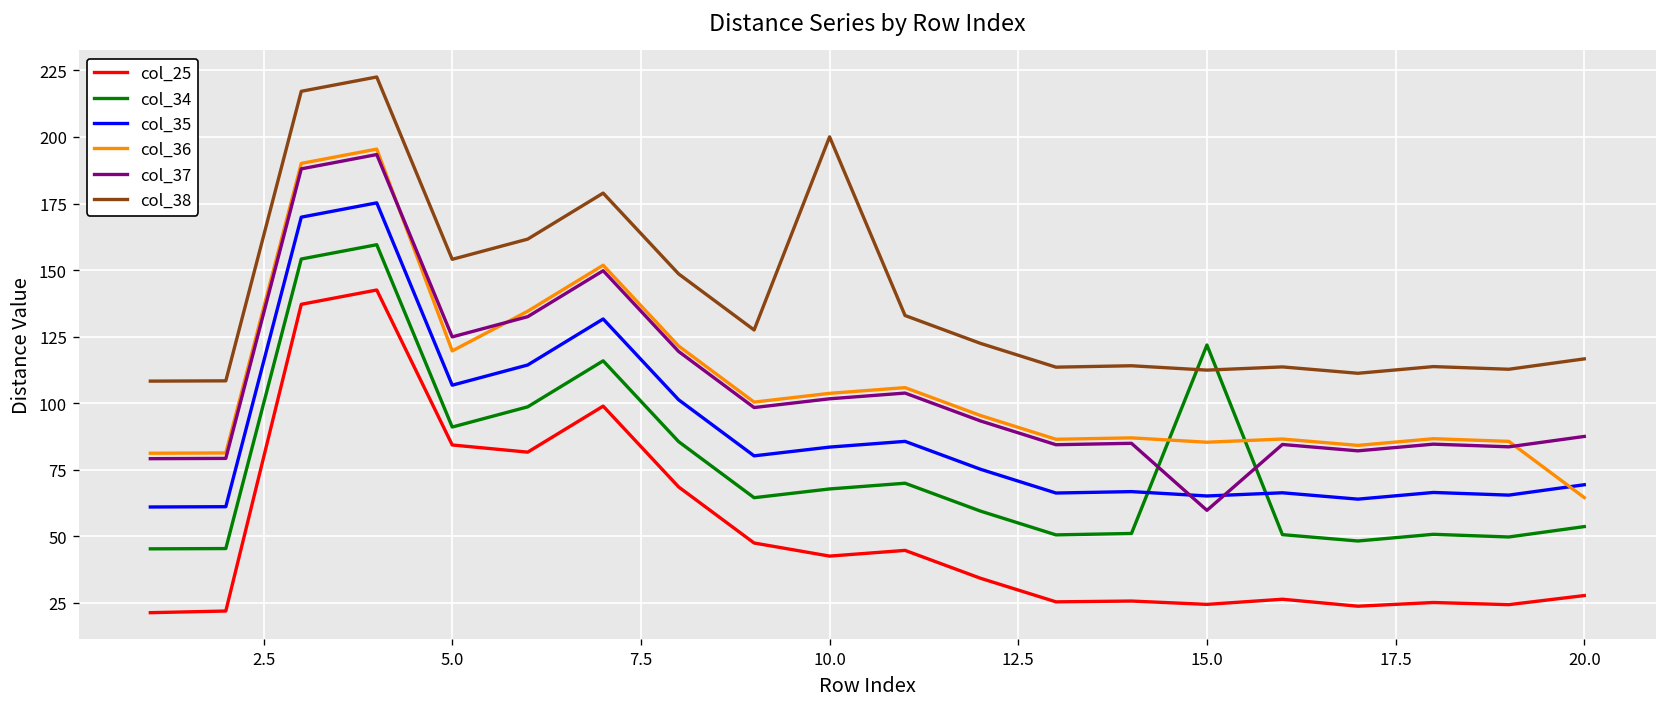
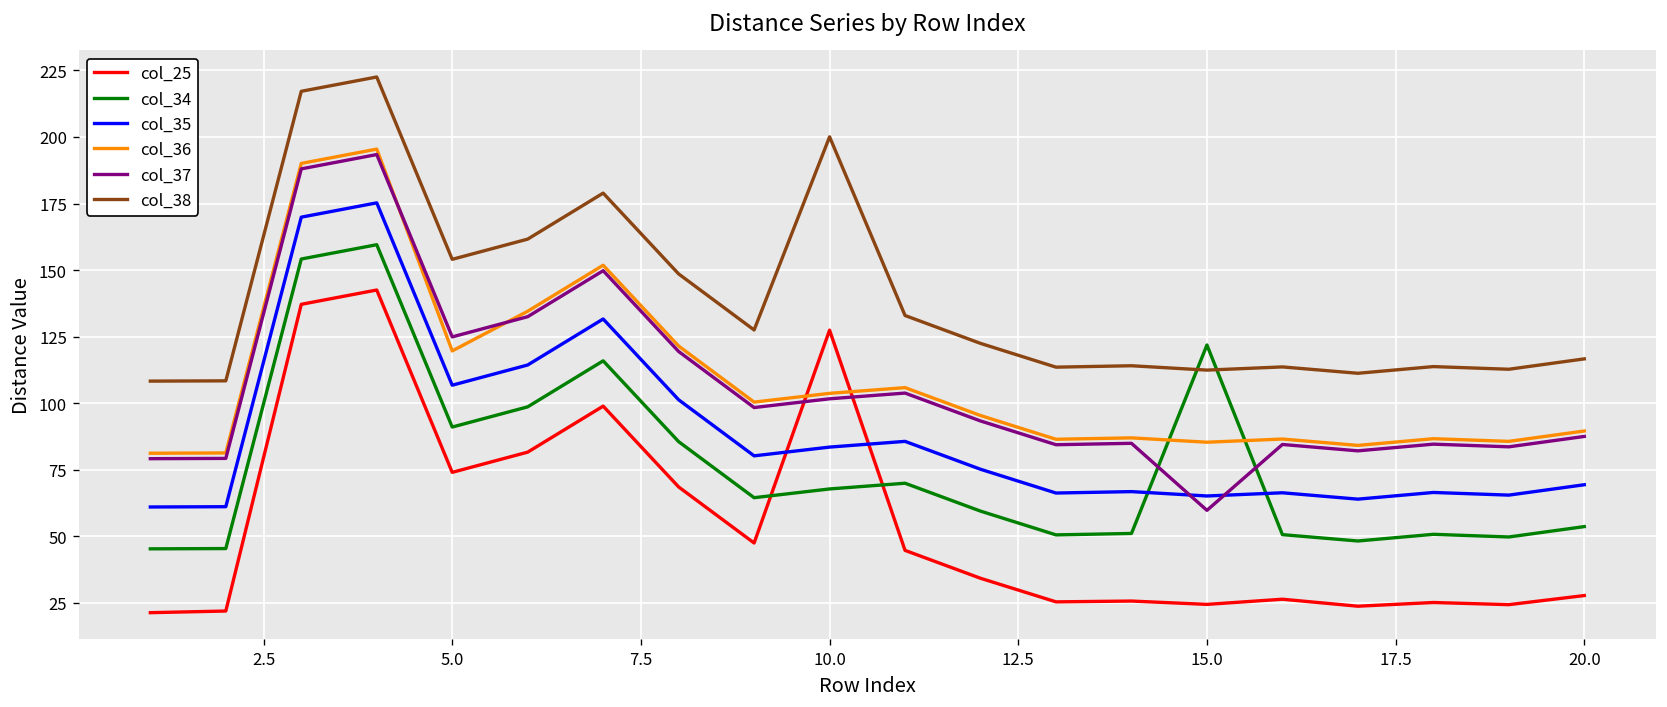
  {
    "col_25": {
-     "5.0": 84,
-     "10.0": 42,
+     "5.0": 74,
+     "10.0": 127,
      "15.0": 24,
      "20.0": 28
    },
    "col_34": {
      "5.0": 91,
      "10.0": 68,
      "15.0": 122,
      "20.0": 54
    },
    "col_35": {
      "5.0": 107,
      "10.0": 83,
      "15.0": 65,
      "20.0": 69
    },
    "col_36": {
      "5.0": 120,
      "10.0": 104,
      "15.0": 85,
-     "20.0": 64
+     "20.0": 90
    },
    "col_37": {
      "5.0": 125,
      "10.0": 102,
      "15.0": 60,
      "20.0": 87
    },
    "col_38": {
      "5.0": 154,
      "10.0": 200,
      "15.0": 112,
      "20.0": 117
    }
  }
